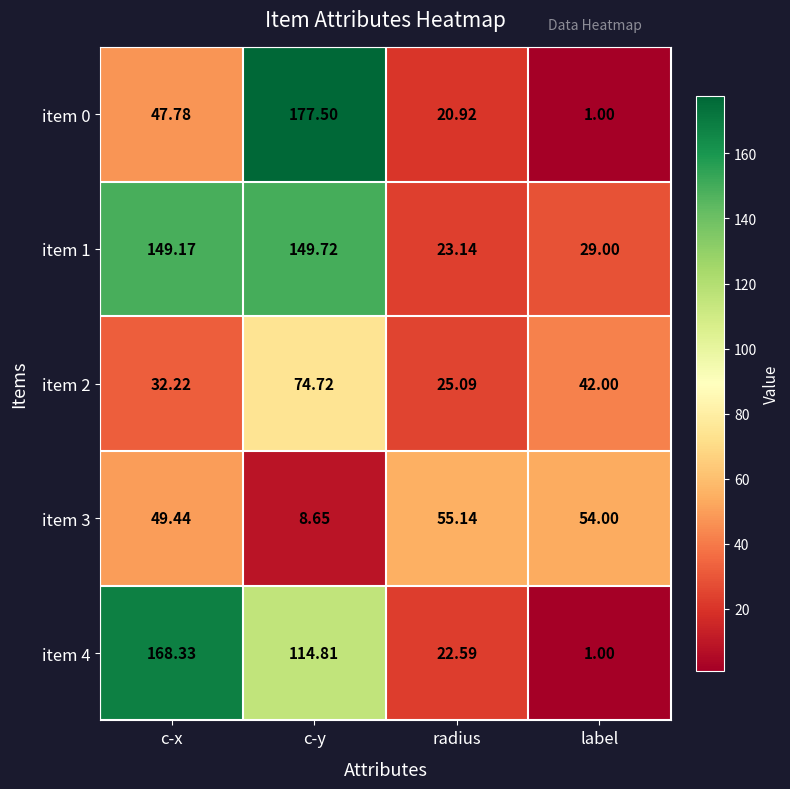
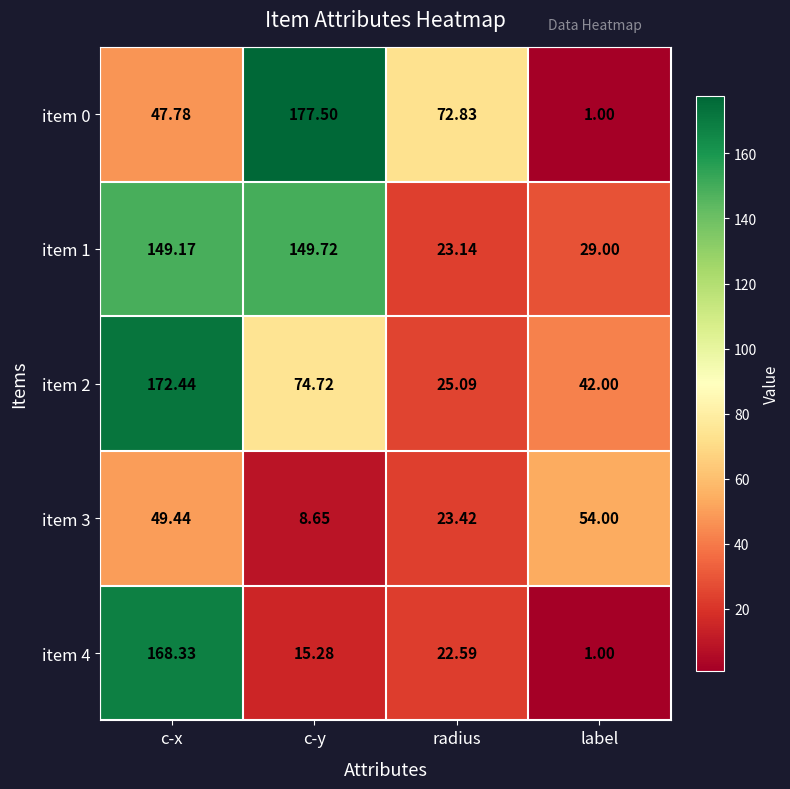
  {
    "item 0": {
      "c-x": 47.78,
      "c-y": 177.50,
-     "radius": 20.92,
+     "radius": 72.83,
      "label": 1.00
    },
    "item 1": {
      "c-x": 149.17,
      "c-y": 149.72,
      "radius": 23.14,
      "label": 29.00
    },
    "item 2": {
-     "c-x": 32.22,
+     "c-x": 172.44,
      "c-y": 74.72,
      "radius": 25.09,
      "label": 42.00
    },
    "item 3": {
      "c-x": 49.44,
      "c-y": 8.65,
-     "radius": 55.14,
+     "radius": 23.42,
      "label": 54.00
    },
    "item 4": {
      "c-x": 168.33,
-     "c-y": 114.81,
+     "c-y": 15.28,
      "radius": 22.59,
      "label": 1.00
    }
  }
